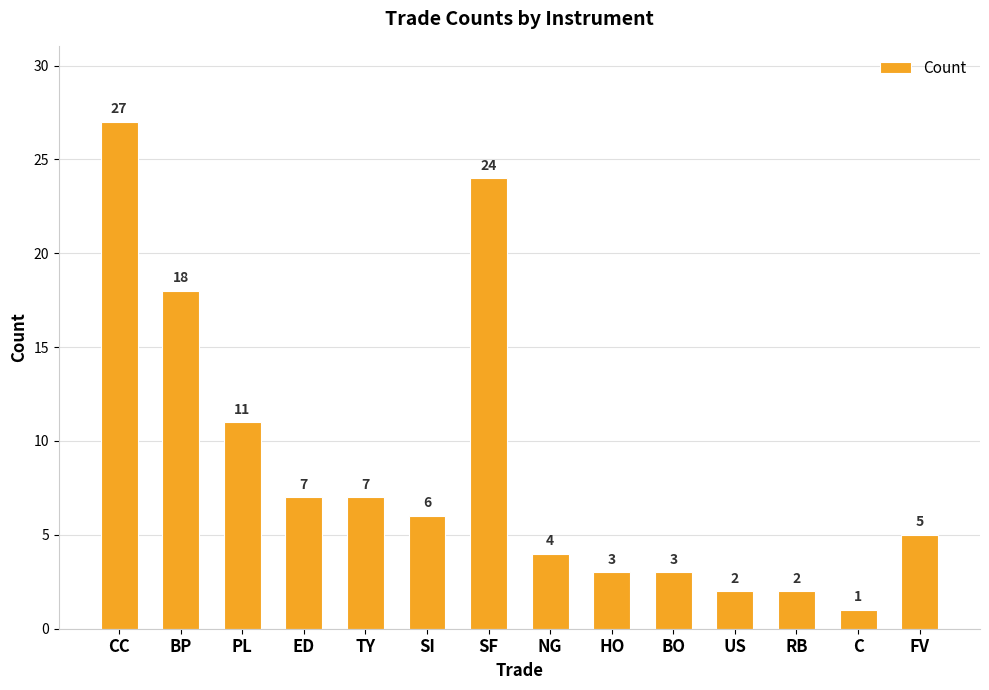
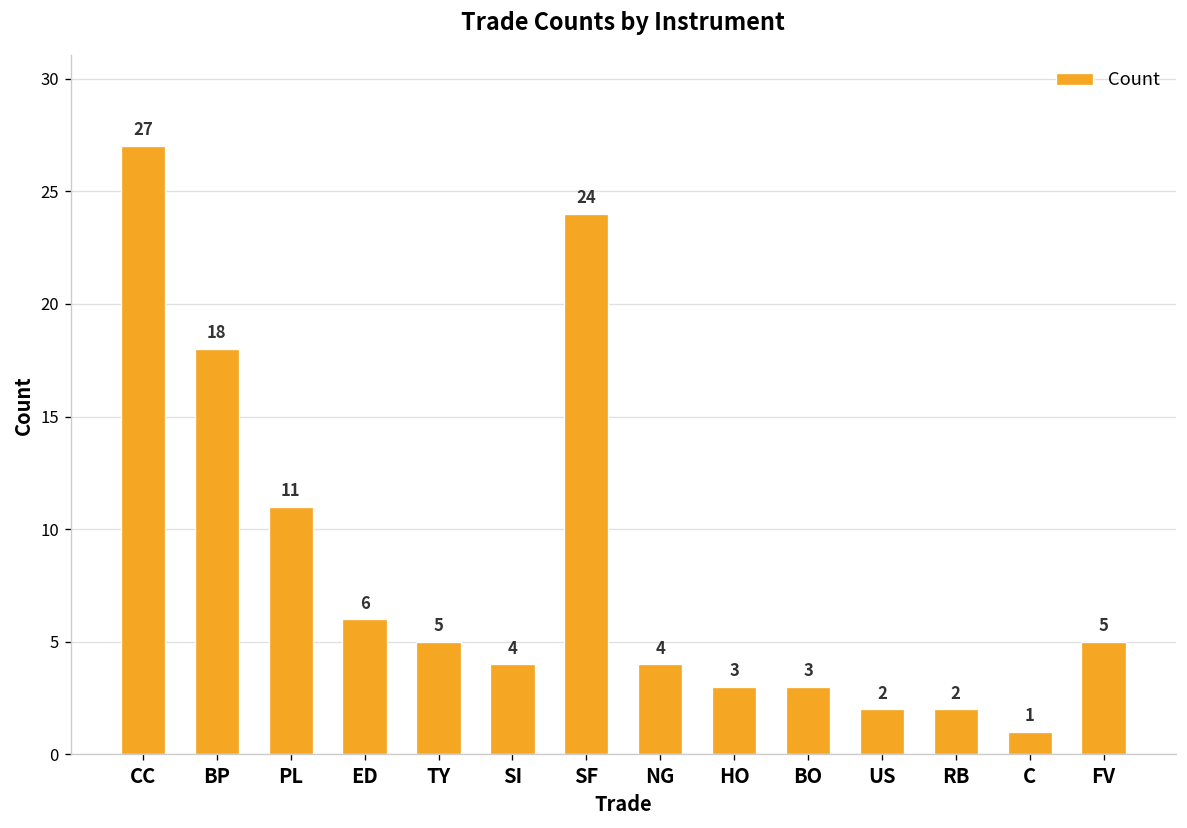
  {
    "CC": 27,
    "BP": 18,
    "PL": 11,
-   "ED": 7,
-   "TY": 7,
-   "SI": 6,
+   "ED": 6,
+   "TY": 5,
+   "SI": 4,
    "SF": 24,
    "NG": 4,
    "HO": 3,
    "BO": 3,
    "US": 2,
    "RB": 2,
    "C": 1,
    "FV": 5
  }
